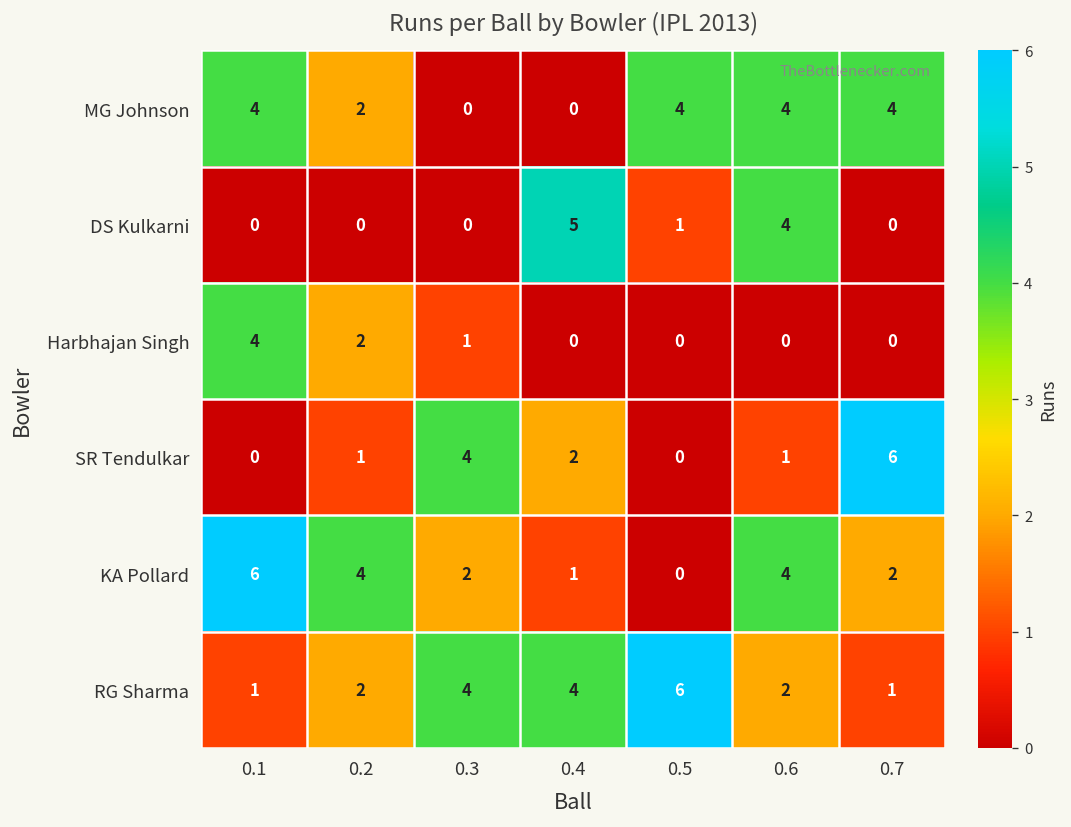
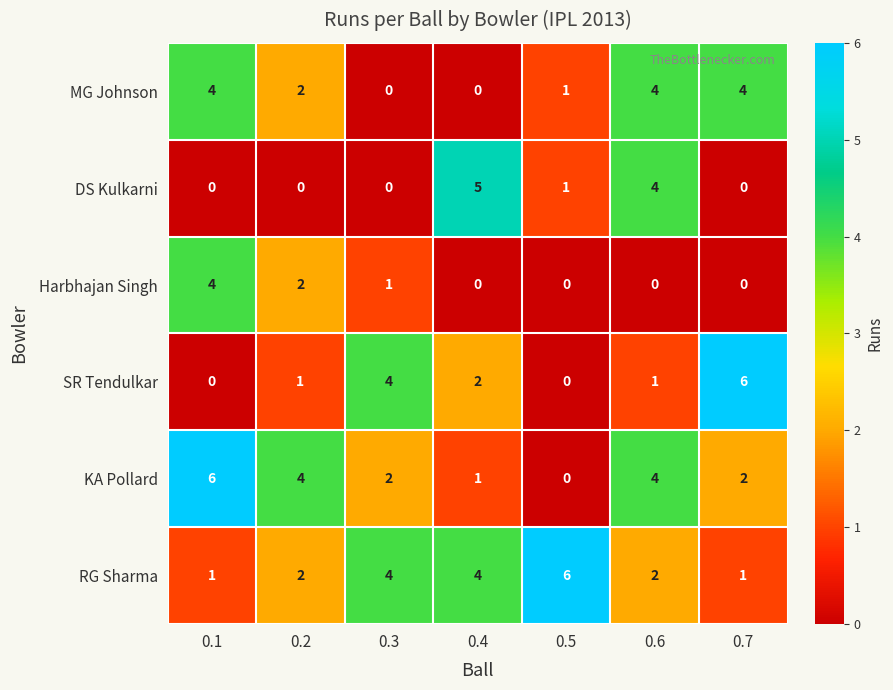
  {
    "MG Johnson": {
      "0.1": 4,
      "0.2": 2,
      "0.3": 0,
      "0.4": 0,
-     "0.5": 4,
+     "0.5": 1,
      "0.6": 4
    },
    "DS Kulkarni": {
      "0.1": 0,
      "0.2": 0,
      "0.3": 0,
      "0.4": 5,
      "0.5": 1,
      "0.6": 4,
      "0.7": 0
    },
    "Harbhajan Singh": {
      "0.1": 4,
      "0.2": 2,
      "0.3": 1,
      "0.4": 0,
      "0.5": 0,
      "0.6": 0,
      "0.7": 0
    },
    "SR Tendulkar": {
      "0.1": 0,
      "0.2": 1,
      "0.3": 4,
      "0.4": 2,
      "0.5": 0,
      "0.6": 1,
      "0.7": 6
    },
    "KA Pollard": {
      "0.1": 6,
      "0.2": 4,
      "0.3": 2,
      "0.4": 1,
      "0.5": 0,
      "0.6": 4,
      "0.7": 2
    },
    "RG Sharma": {
      "0.1": 1,
      "0.2": 2,
      "0.3": 4,
      "0.4": 4,
      "0.5": 6,
      "0.6": 2,
      "0.7": 1
    }
  }
